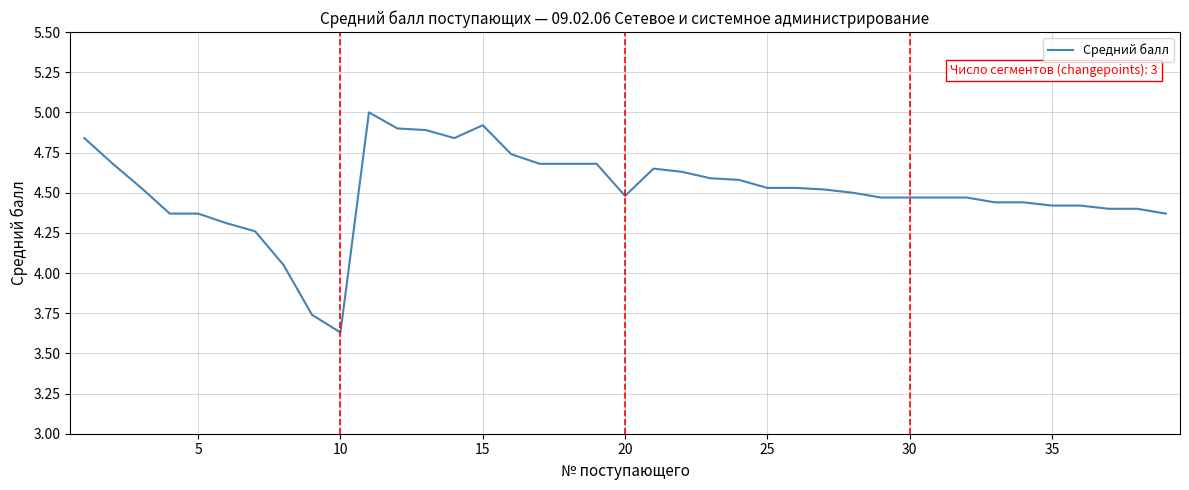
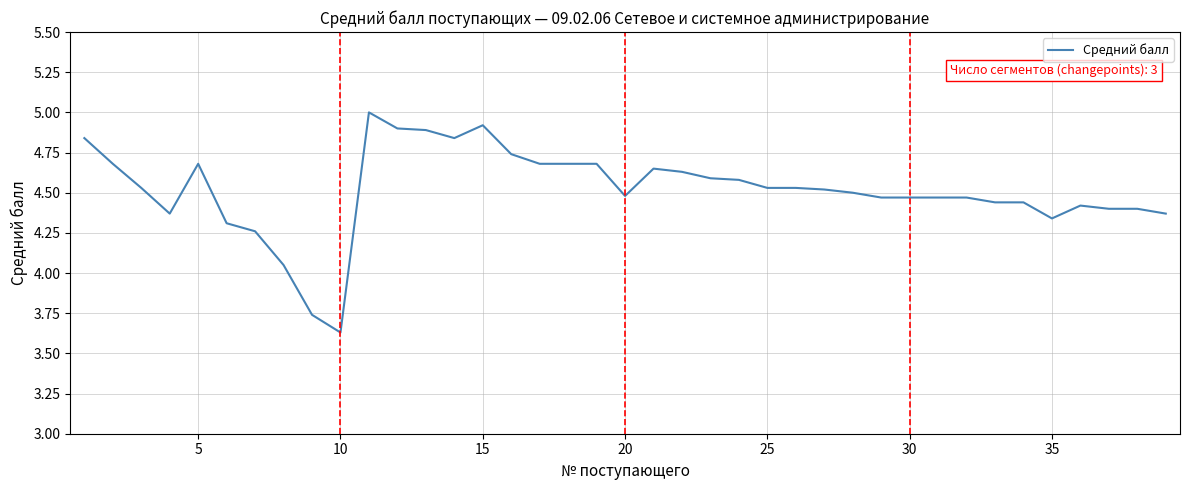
  {
-   "5": 4.37,
+   "5": 4.68,
    "10": 3.63,
    "15": 4.92,
    "20": 4.48,
    "25": 4.53,
    "30": 4.47,
-   "35": 4.42
+   "35": 4.34
  }
